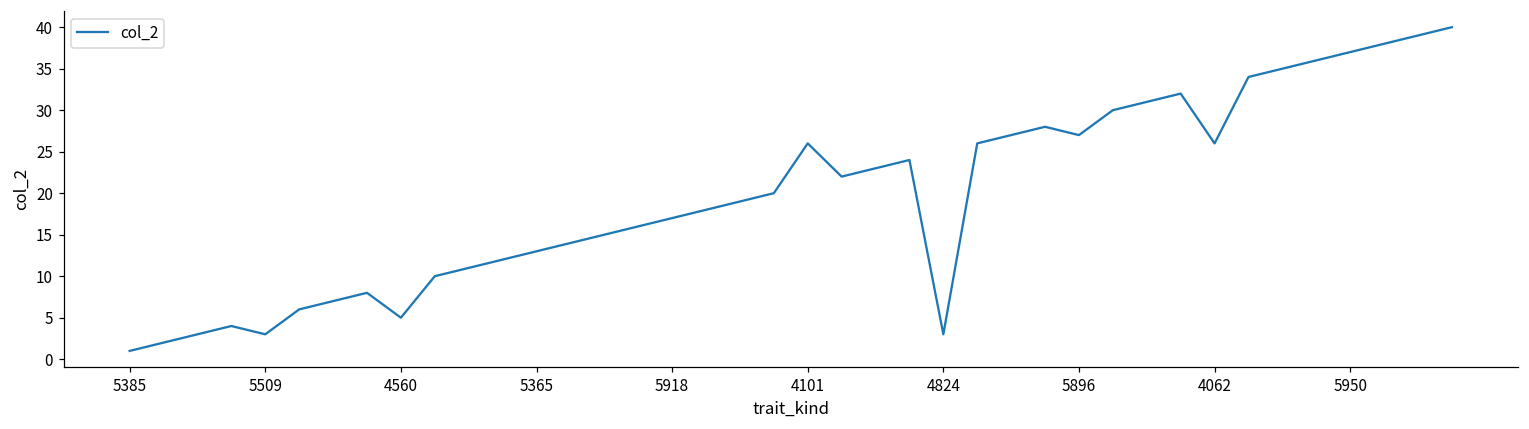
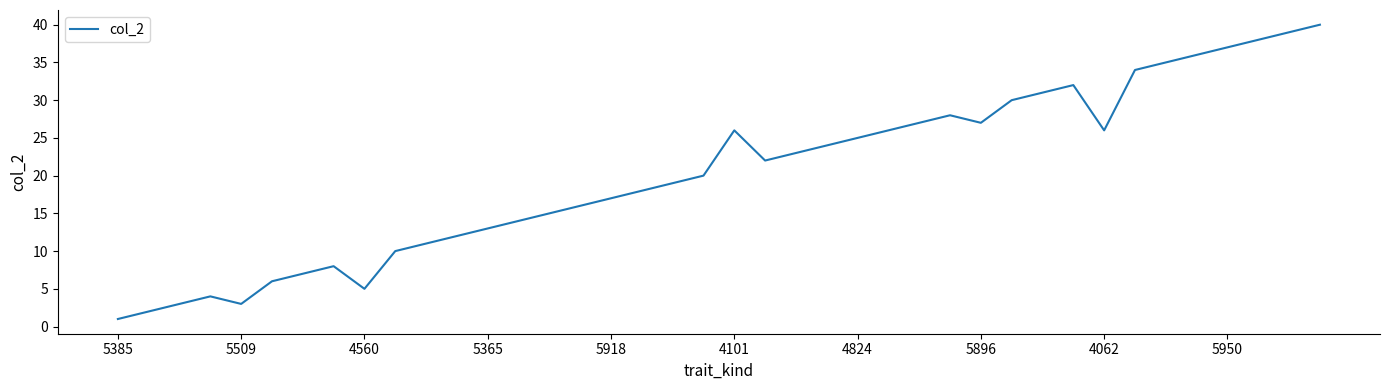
  {
    "5385": 1,
    "5509": 3,
    "4560": 5,
    "5365": 13,
    "5918": 17,
    "4101": 26,
-   "4824": 3,
+   "4824": 25,
    "5896": 27,
    "4062": 26,
    "5950": 37
  }
